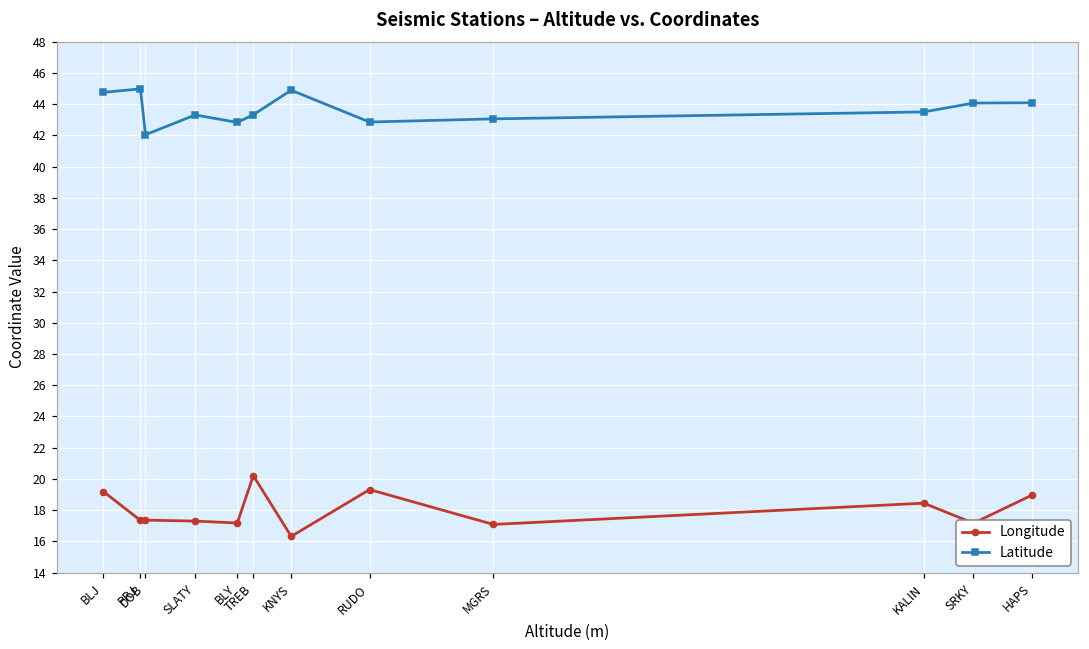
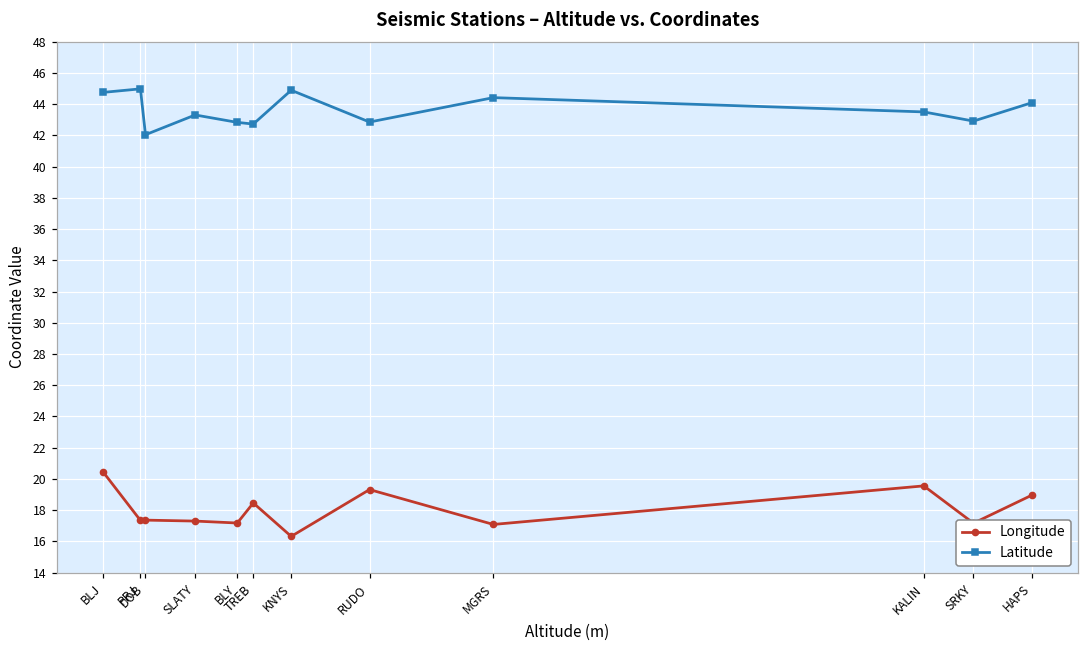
  {
    "Longitude": {
-     "BLJ": 19.2,
+     "BLJ": 20.4,
      "PRJ": 17.3,
      "DOB": 17.4,
      "SLATY": 17.3,
      "BLY": 17.2,
-     "TREB": 20.2,
+     "TREB": 18.5,
      "KNYS": 16.3,
      "RUDO": 19.3,
      "MGRS": 17.1,
-     "KALIN": 18.4,
+     "KALIN": 19.6,
      "HAPS": 19.0
    },
    "Latitude": {
      "BLJ": 44.8,
      "PRJ": 45.0,
      "DOB": 42.0,
      "SLATY": 43.3,
      "BLY": 42.8,
-     "TREB": 43.3,
+     "TREB": 42.7,
      "KNYS": 44.9,
      "RUDO": 42.9,
-     "MGRS": 43.1,
+     "MGRS": 44.4,
      "KALIN": 43.5,
-     "SRKY": 44.1,
+     "SRKY": 42.9,
      "HAPS": 44.1
    }
  }
